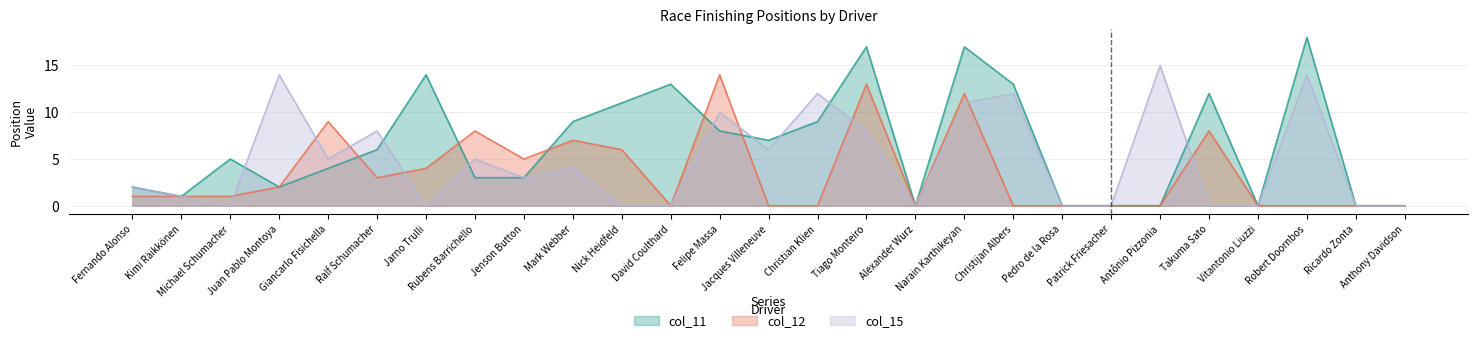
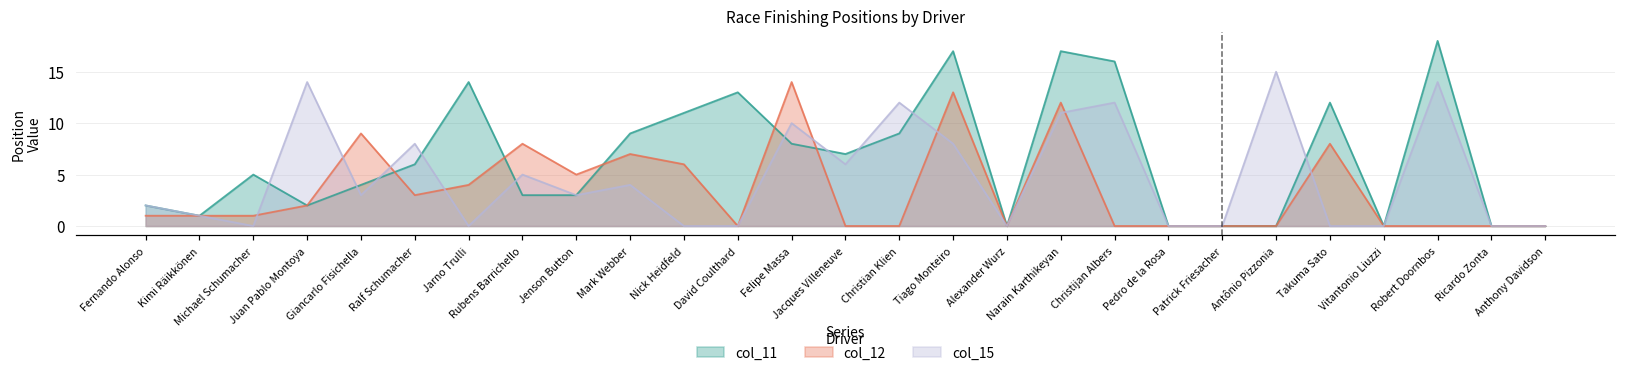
  {
    "col_11": {
      "Michael Schumacher": 5,
      "Giancarlo Fisichella": 4,
      "Ralf Schumacher": 6,
      "Jarno Trulli": 14,
      "Rubens Barrichello": 3,
      "Mark Webber": 9,
      "Nick Heidfeld": 11,
      "David Coulthard": 13,
      "Felipe Massa": 8,
      "Jacques Villeneuve": 7,
      "Christian Klien": 9,
      "Tiago Monteiro": 17,
      "Narain Karthikeyan": 17,
-     "Christijan Albers": 13,
+     "Christijan Albers": 16,
      "Takuma Sato": 12,
      "Robert Doornbos": 18
    },
    "col_12": {
      "Fernando Alonso": 1,
      "Michael Schumacher": 1,
      "Giancarlo Fisichella": 9,
      "Ralf Schumacher": 3,
      "Jarno Trulli": 4,
      "Rubens Barrichello": 8,
      "Jenson Button": 5,
      "Mark Webber": 7,
      "Nick Heidfeld": 6,
      "Felipe Massa": 14,
      "Jacques Villeneuve": 0,
      "Christian Klien": 0,
      "Tiago Monteiro": 13,
      "Narain Karthikeyan": 12,
      "Christijan Albers": 0,
      "Takuma Sato": 8,
      "Robert Doornbos": 0
    },
    "col_15": {
      "Michael Schumacher": 0,
      "Juan Pablo Montoya": 14,
-     "Giancarlo Fisichella": 5,
+     "Giancarlo Fisichella": 3,
      "Ralf Schumacher": 8,
      "Jarno Trulli": 0,
      "Rubens Barrichello": 5,
      "Mark Webber": 4,
      "Nick Heidfeld": 0,
      "Felipe Massa": 10,
      "Jacques Villeneuve": 6,
      "Christian Klien": 12,
      "Tiago Monteiro": 8,
      "Narain Karthikeyan": 11,
      "Christijan Albers": 12,
      "Antônio Pizzonia": 15,
      "Takuma Sato": 0,
      "Robert Doornbos": 14
    }
  }
